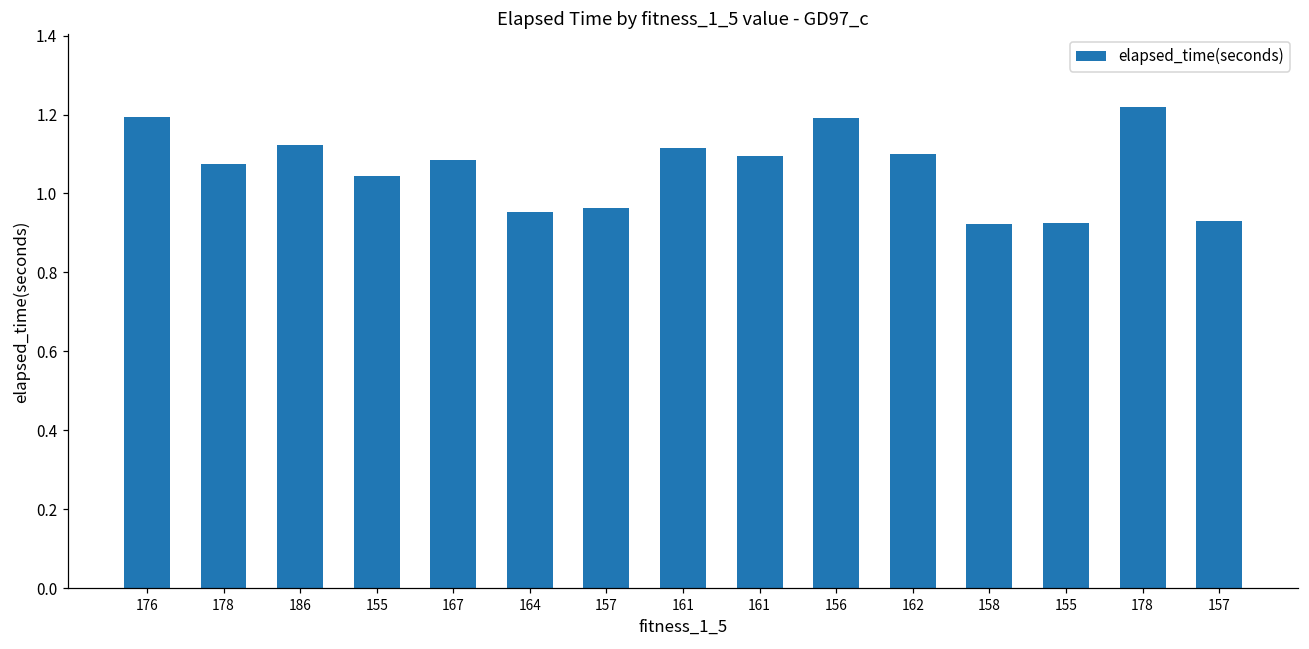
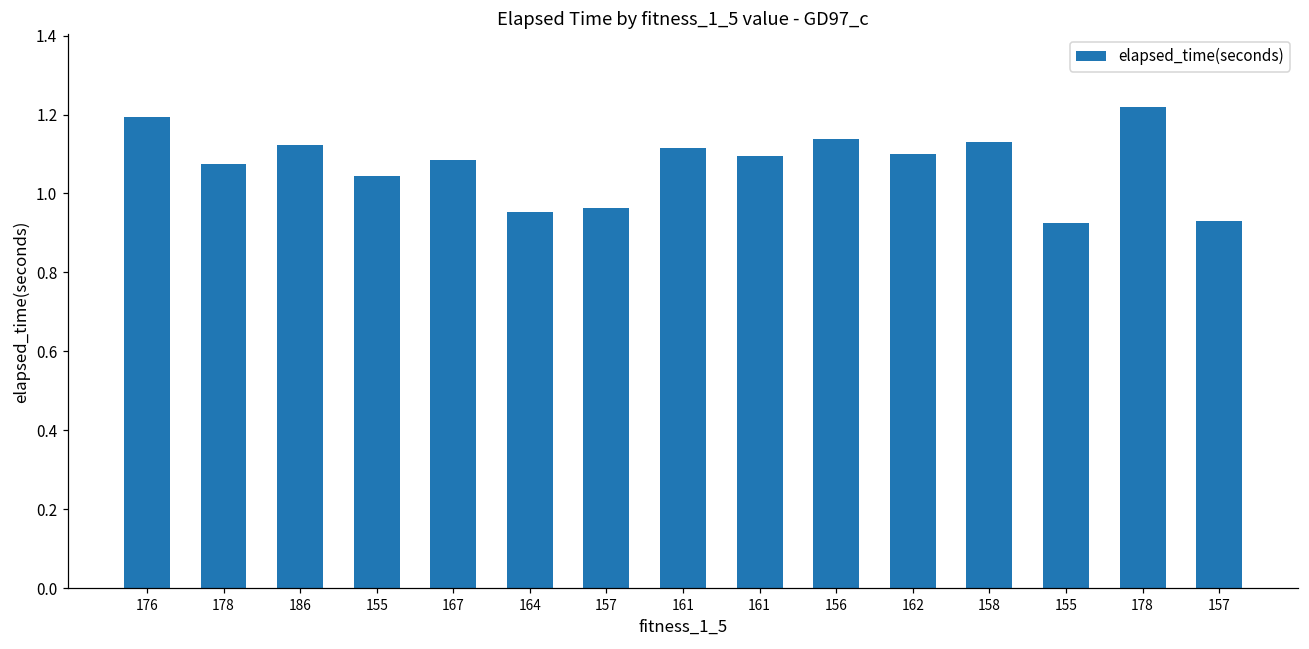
  {
    "176": 1.19,
    "186": 1.12,
    "167": 1.09,
    "164": 0.95,
-   "156": 1.19,
+   "156": 1.14,
    "162": 1.10,
-   "158": 0.92
+   "158": 1.13
  }
